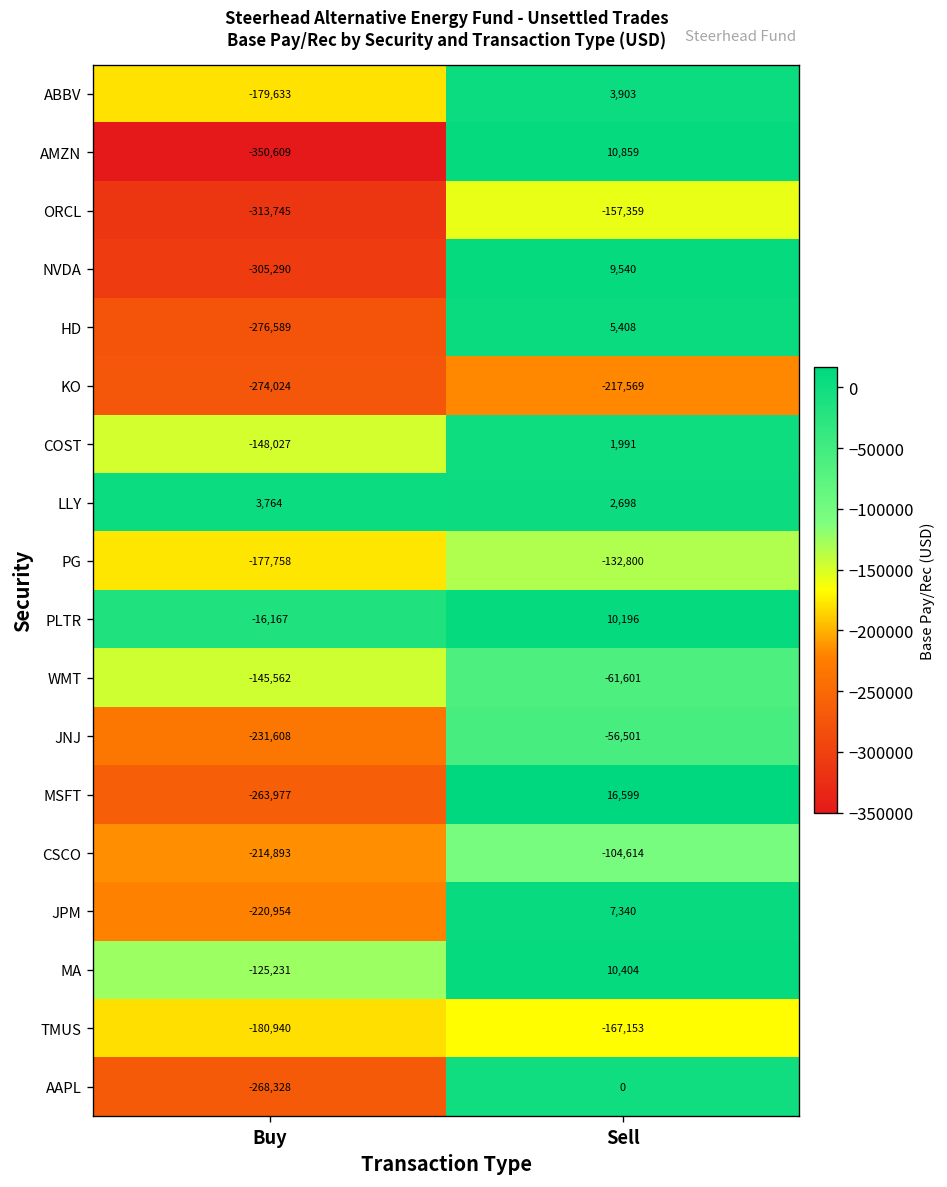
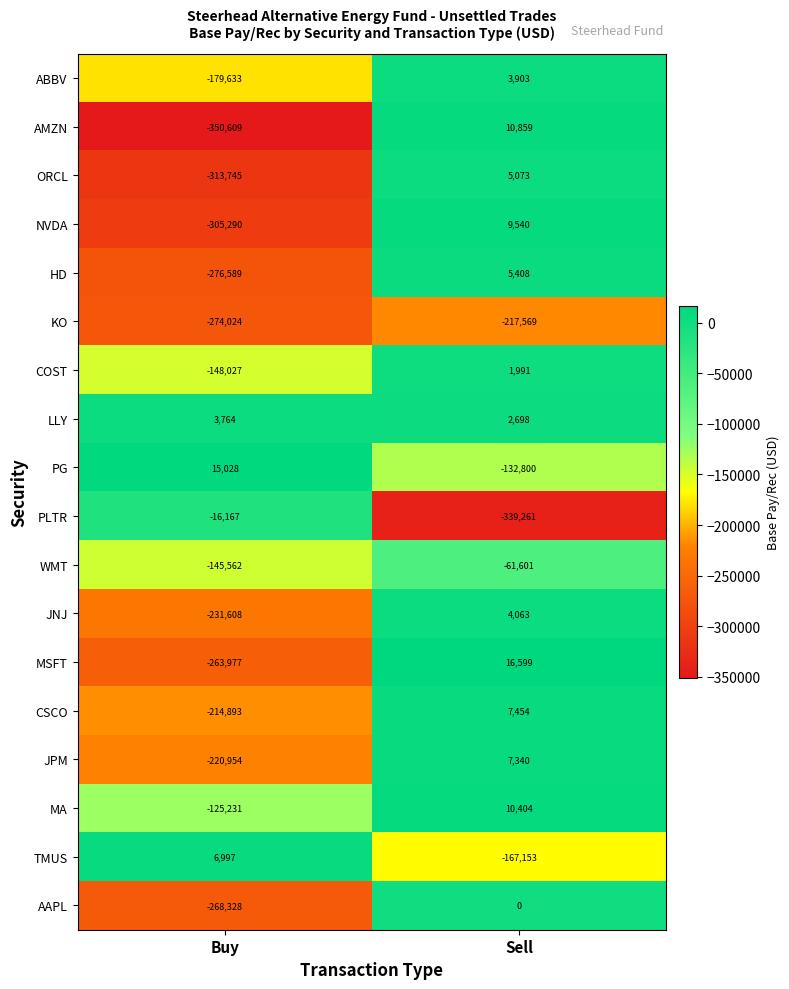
  {
    "ABBV": {
      "Buy": "-179,633",
      "Sell": "3,903"
    },
    "AMZN": {
      "Buy": "-350,609",
      "Sell": "10,859"
    },
    "ORCL": {
      "Buy": "-313,745",
-     "Sell": "-157,359"
+     "Sell": "5,073"
    },
    "NVDA": {
      "Buy": "-305,290",
      "Sell": "9,540"
    },
    "HD": {
      "Buy": "-276,589",
      "Sell": "5,408"
    },
    "KO": {
      "Buy": "-274,024",
      "Sell": "-217,569"
    },
    "COST": {
      "Buy": "-148,027",
      "Sell": "1,991"
    },
    "LLY": {
      "Buy": "3,764",
      "Sell": "2,698"
    },
    "PG": {
-     "Buy": "-177,758",
+     "Buy": "15,028",
      "Sell": "-132,800"
    },
    "PLTR": {
      "Buy": "-16,167",
-     "Sell": "10,196"
+     "Sell": "-339,261"
    },
    "WMT": {
      "Buy": "-145,562",
      "Sell": "-61,601"
    },
    "JNJ": {
      "Buy": "-231,608",
-     "Sell": "-56,501"
+     "Sell": "4,063"
    },
    "MSFT": {
      "Buy": "-263,977",
      "Sell": "16,599"
    },
    "CSCO": {
      "Buy": "-214,893",
-     "Sell": "-104,614"
+     "Sell": "7,454"
    },
    "JPM": {
      "Buy": "-220,954",
      "Sell": "7,340"
    },
    "MA": {
      "Buy": "-125,231",
      "Sell": "10,404"
    },
    "TMUS": {
-     "Buy": "-180,940",
+     "Buy": "6,997",
      "Sell": "-167,153"
    },
    "AAPL": {
      "Buy": "-268,328",
      "Sell": "0"
    }
  }
